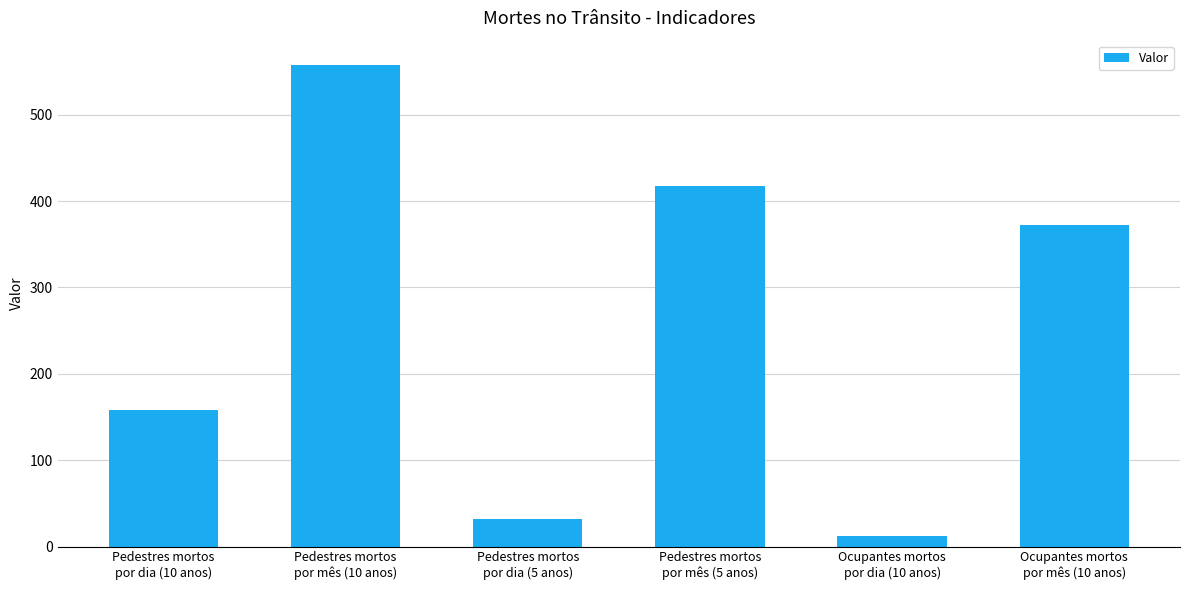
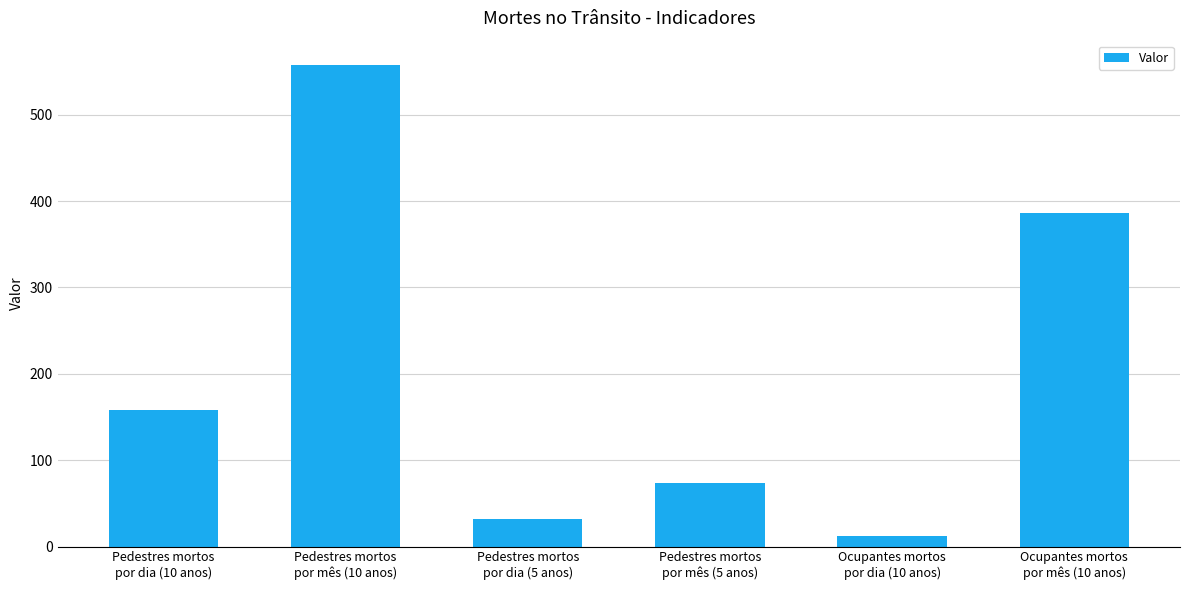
  {
    "Pedestres mortos por dia (10 anos)": 160,
    "Pedestres mortos por mês (10 anos)": 560,
    "Pedestres mortos por dia (5 anos)": 30,
-   "Pedestres mortos por mês (5 anos)": 420,
+   "Pedestres mortos por mês (5 anos)": 70,
    "Ocupantes mortos por dia (10 anos)": 10,
-   "Ocupantes mortos por mês (10 anos)": 370
+   "Ocupantes mortos por mês (10 anos)": 390
  }
